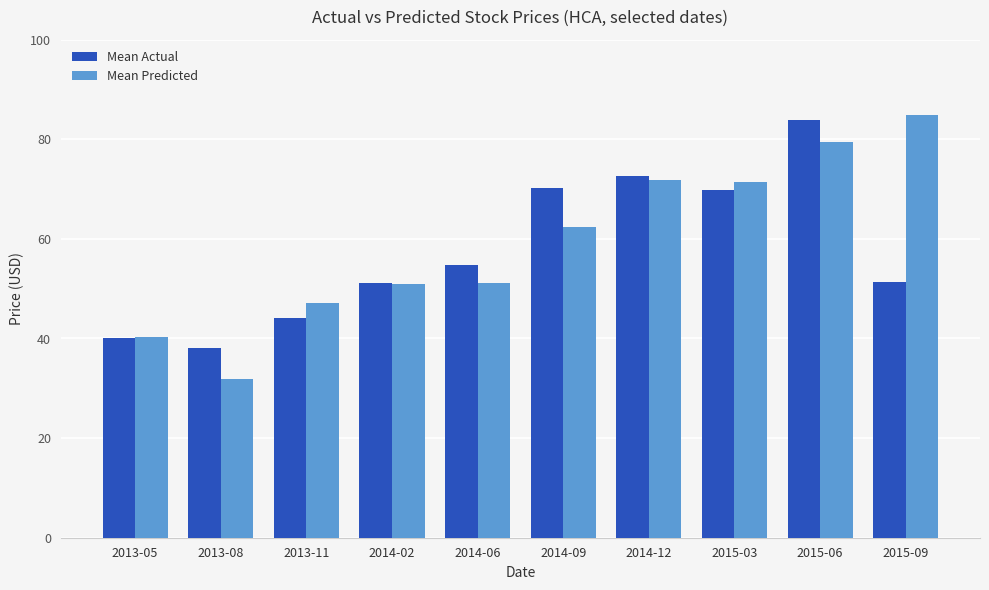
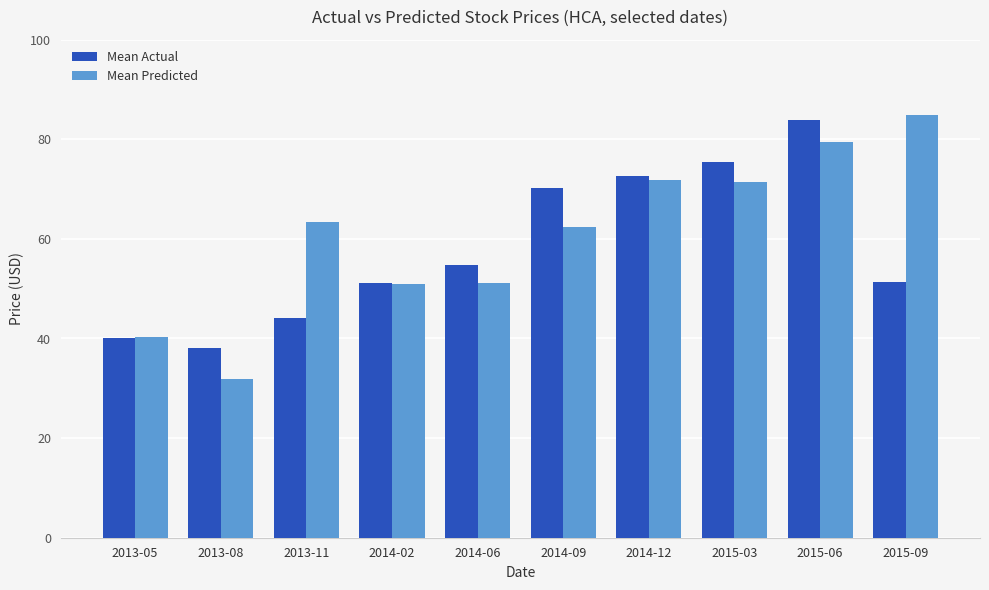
  {
    "Mean Actual": {
      "2013-05": 40,
      "2013-08": 38,
      "2013-11": 44,
      "2014-02": 51,
      "2014-06": 55,
      "2014-09": 70,
      "2014-12": 73,
-     "2015-03": 70,
+     "2015-03": 75,
      "2015-06": 84,
      "2015-09": 51
    },
    "Mean Predicted": {
      "2013-05": 40,
      "2013-08": 32,
-     "2013-11": 47,
+     "2013-11": 63,
      "2014-02": 51,
      "2014-06": 51,
      "2014-09": 62,
      "2014-12": 72,
      "2015-03": 71,
      "2015-06": 79,
      "2015-09": 85
    }
  }
